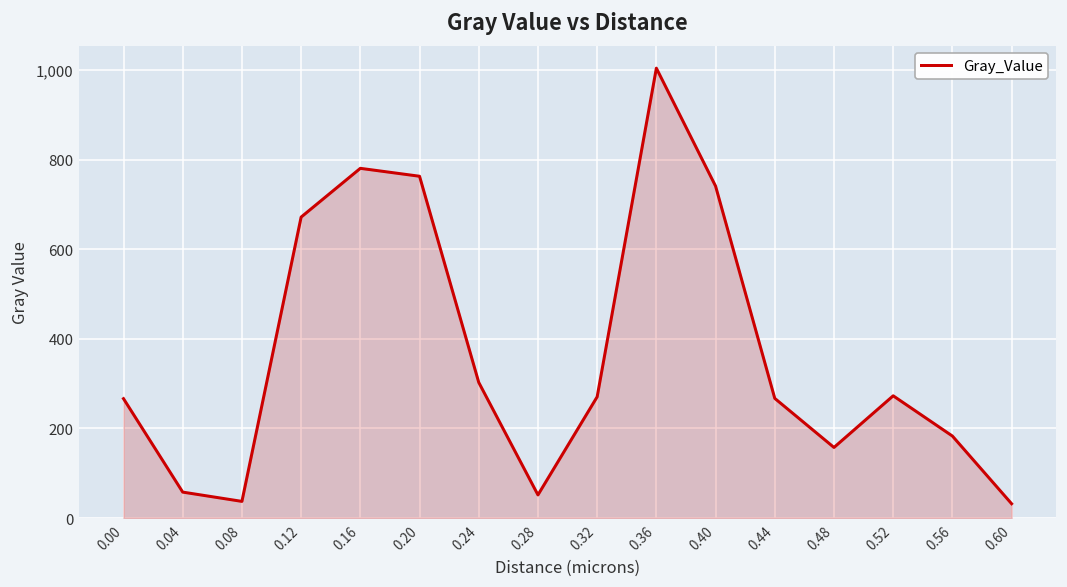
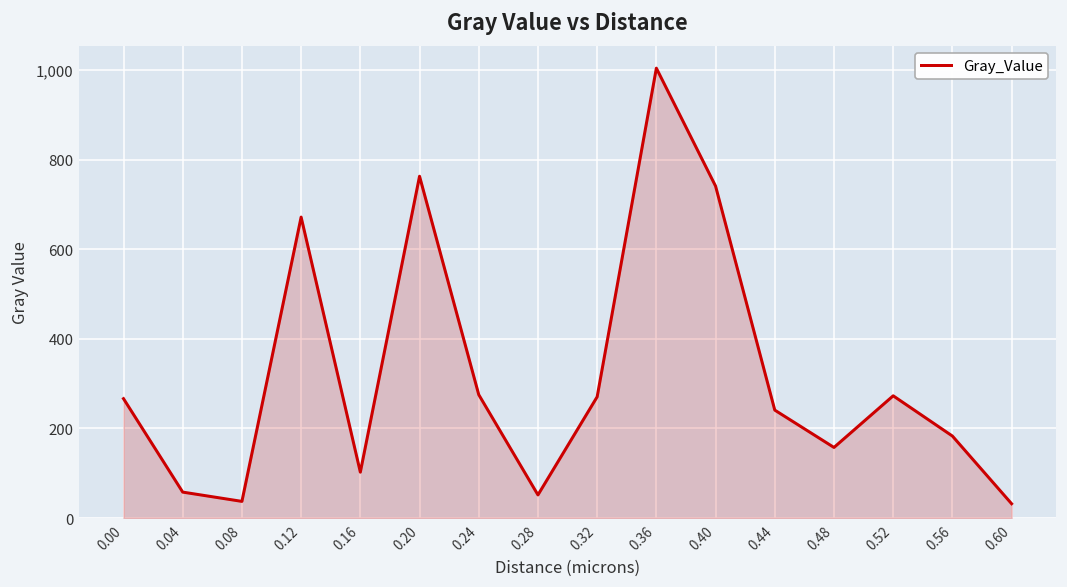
  {
    "0.00": "270",
    "0.04": "60",
    "0.08": "40",
    "0.12": "670",
-   "0.16": "780",
+   "0.16": "100",
    "0.20": "760",
-   "0.24": "300",
+   "0.24": "280",
    "0.28": "50",
    "0.32": "270",
    "0.36": "1,000",
    "0.40": "740",
-   "0.44": "270",
+   "0.44": "240",
    "0.48": "160",
    "0.52": "270",
    "0.56": "180",
    "0.60": "30"
  }
